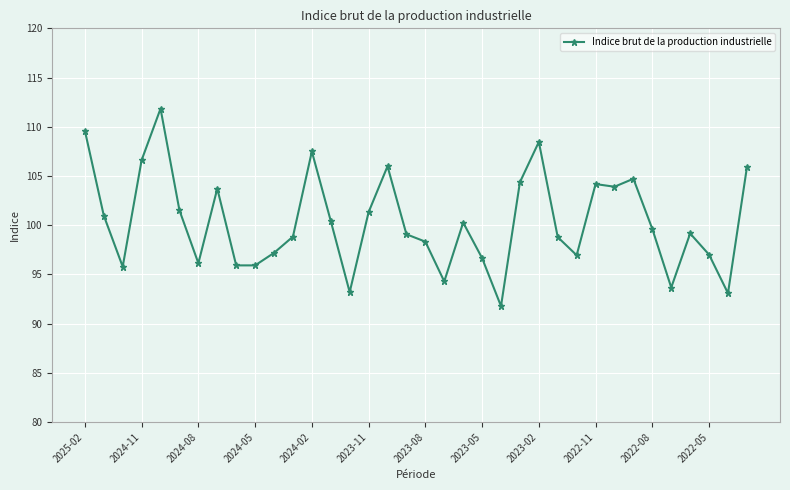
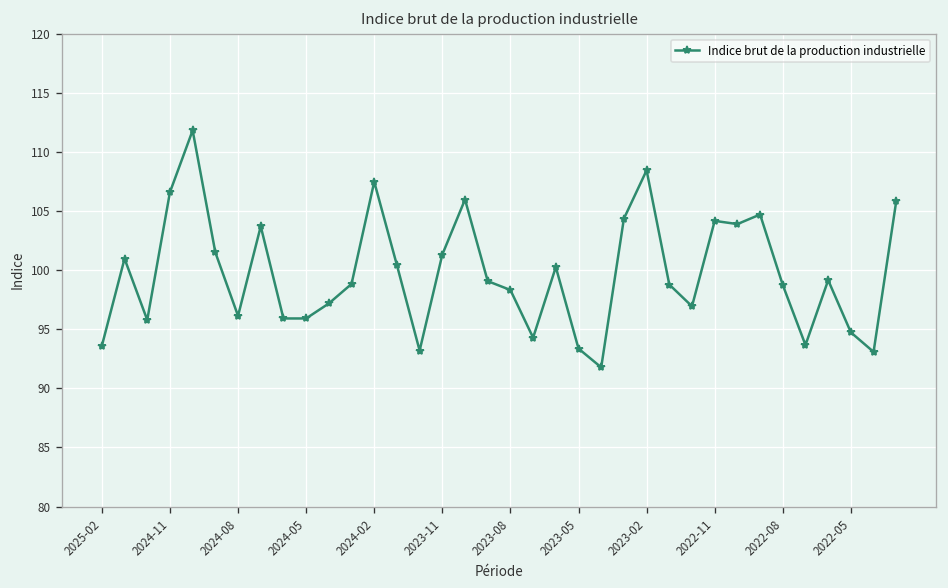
  {
-   "2025-02": 110,
+   "2025-02": 94,
    "2024-11": 107,
    "2024-08": 96,
    "2024-05": 96,
    "2024-02": 107,
    "2023-11": 101,
    "2023-08": 98,
-   "2023-05": 97,
+   "2023-05": 93,
    "2023-02": 108,
    "2022-11": 104,
-   "2022-08": 100,
-   "2022-05": 97
+   "2022-08": 99,
+   "2022-05": 95
  }
